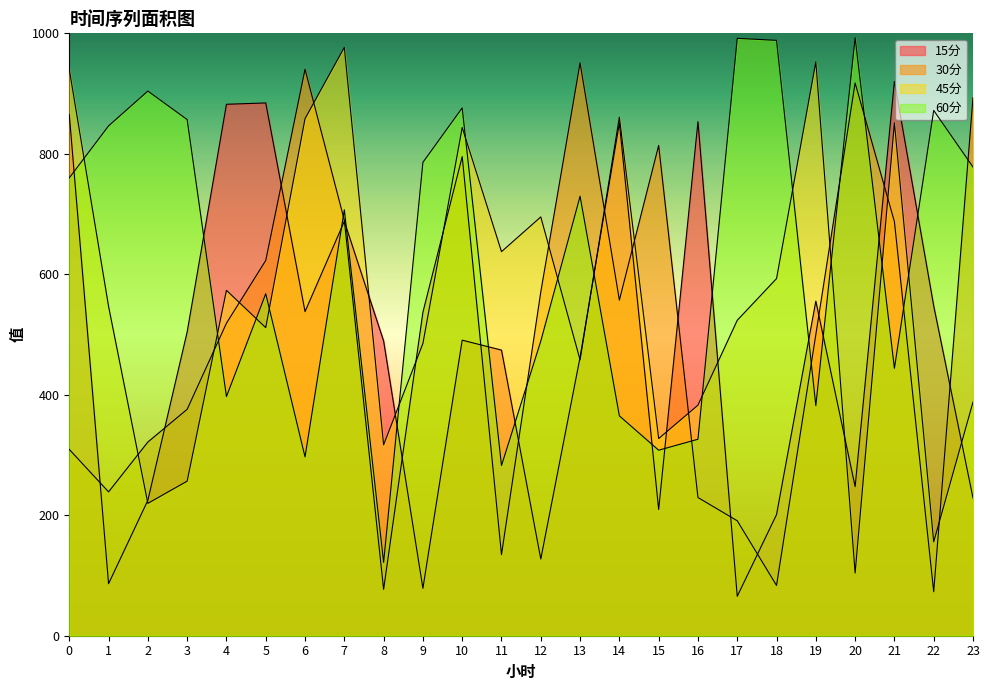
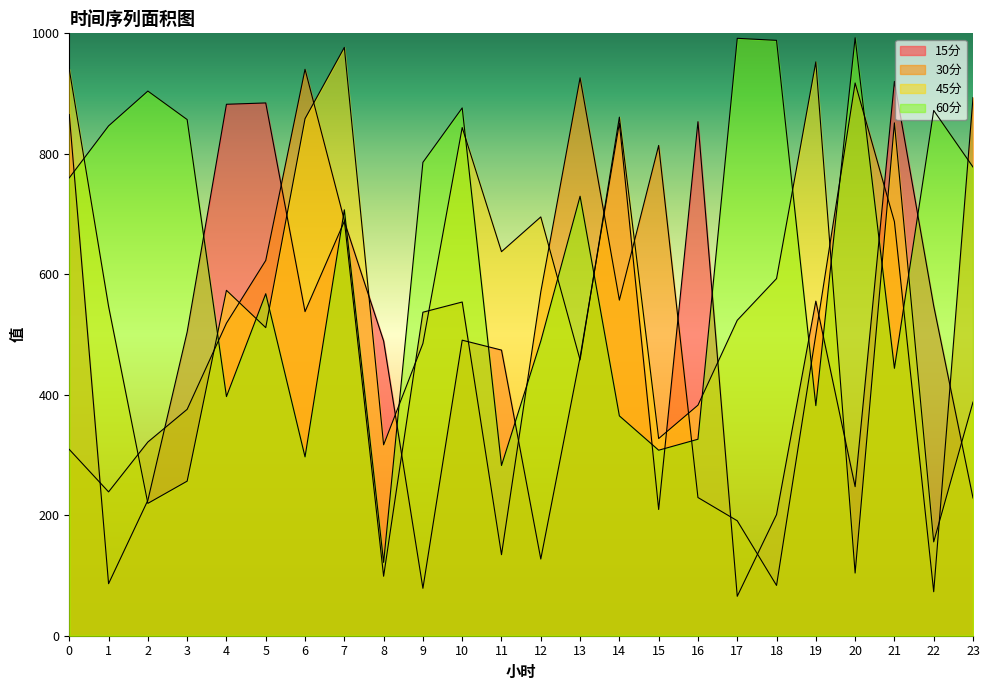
  {
    "15分": {
      "0": 870,
      "1": 90,
      "2": 220,
      "3": 500,
      "4": 880,
      "5": 880,
      "6": 540,
      "8": 490,
      "9": 80,
      "10": 490,
      "11": 470,
      "12": 130,
      "13": 460,
      "14": 850,
      "15": 210,
      "16": 850,
      "17": 70,
      "18": 200,
      "19": 560,
      "20": 250,
      "21": 920,
      "22": 550,
      "23": 230
    },
    "30分": {
      "0": 310,
      "1": 240,
      "2": 320,
      "3": 380,
      "4": 520,
      "5": 620,
      "6": 940,
-     "8": 80,
+     "8": 100,
      "9": 540,
-     "10": 800,
+     "10": 550,
      "11": 130,
      "12": 570,
-     "13": 950,
+     "13": 930,
      "14": 560,
      "15": 810,
      "16": 230,
      "17": 190,
      "18": 80,
      "19": 500,
      "20": 920,
      "21": 690,
      "22": 70,
      "23": 890
    },
    "45分": {
      "0": 940,
      "1": 550,
      "2": 220,
      "3": 260,
      "4": 570,
      "5": 510,
      "6": 860,
      "7": 980,
      "8": 320,
      "9": 490,
      "10": 840,
      "11": 640,
      "12": 700,
      "13": 460,
      "14": 860,
      "15": 330,
      "16": 380,
      "17": 520,
      "18": 590,
      "19": 950,
      "20": 100,
      "21": 850,
      "22": 160,
      "23": 390
    },
    "60分": {
      "0": 760,
      "1": 850,
      "2": 900,
      "3": 860,
      "4": 400,
      "5": 570,
      "6": 300,
      "7": 710,
      "8": 120,
      "9": 790,
      "10": 880,
      "11": 280,
      "12": 490,
      "13": 730,
      "14": 360,
      "15": 310,
      "16": 330,
      "17": 990,
      "18": 990,
      "19": 380,
      "20": 990,
      "21": 440,
      "23": 780
    }
  }
